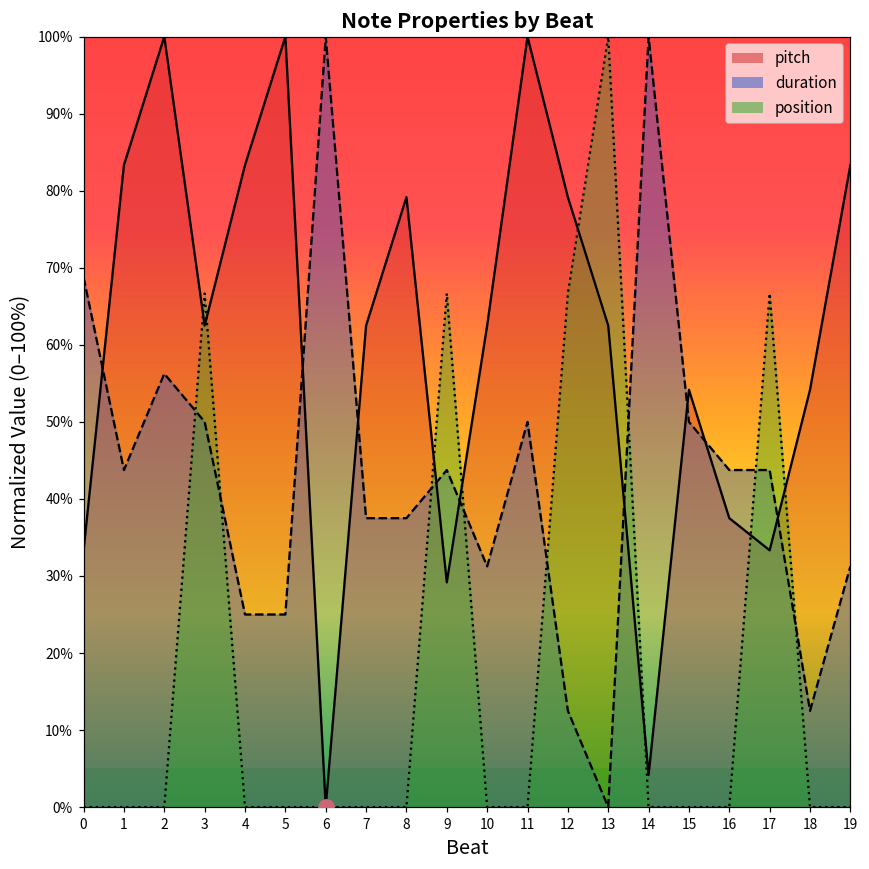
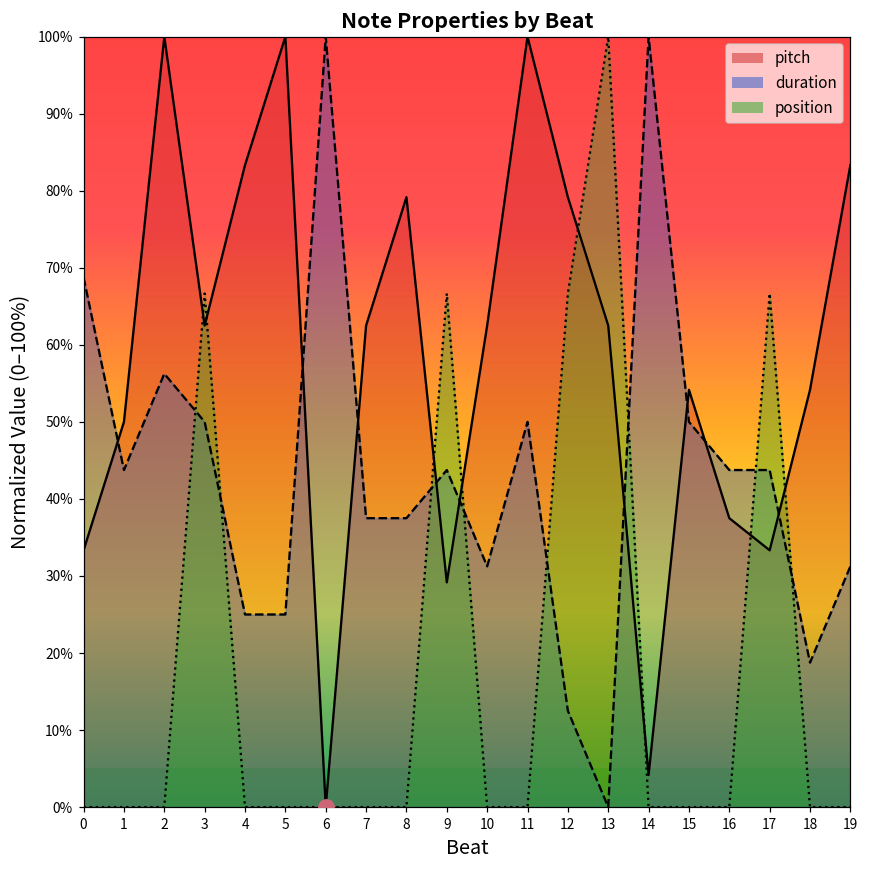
  {
    "pitch": {
      "0": "33%",
-     "1": "83%",
+     "1": "50%",
      "2": "100%",
      "3": "62%",
      "4": "83%",
      "5": "100%",
      "7": "62%",
      "8": "79%",
      "9": "29%",
      "10": "62%",
      "11": "100%",
      "12": "79%",
      "13": "62%",
      "14": "4%",
      "15": "54%",
      "16": "37%",
      "17": "33%",
      "18": "54%",
      "19": "83%"
    },
    "duration": {
      "0": "69%",
      "1": "44%",
      "2": "56%",
      "3": "50%",
      "4": "25%",
      "5": "25%",
      "6": "100%",
      "7": "37%",
      "8": "37%",
      "9": "44%",
      "10": "31%",
      "11": "50%",
      "12": "12%",
      "13": "0%",
      "14": "100%",
      "15": "50%",
      "16": "44%",
      "17": "44%",
-     "18": "12%",
+     "18": "19%",
      "19": "31%"
    },
    "position": {
      "0": "0%",
      "1": "0%",
      "2": "0%",
      "3": "67%",
      "4": "0%",
      "5": "0%",
      "7": "0%",
      "8": "0%",
      "9": "67%",
      "10": "0%",
      "11": "0%",
      "12": "67%",
      "13": "100%",
      "14": "0%",
      "15": "0%",
      "16": "0%",
      "17": "67%",
      "18": "0%",
      "19": "0%"
    }
  }
